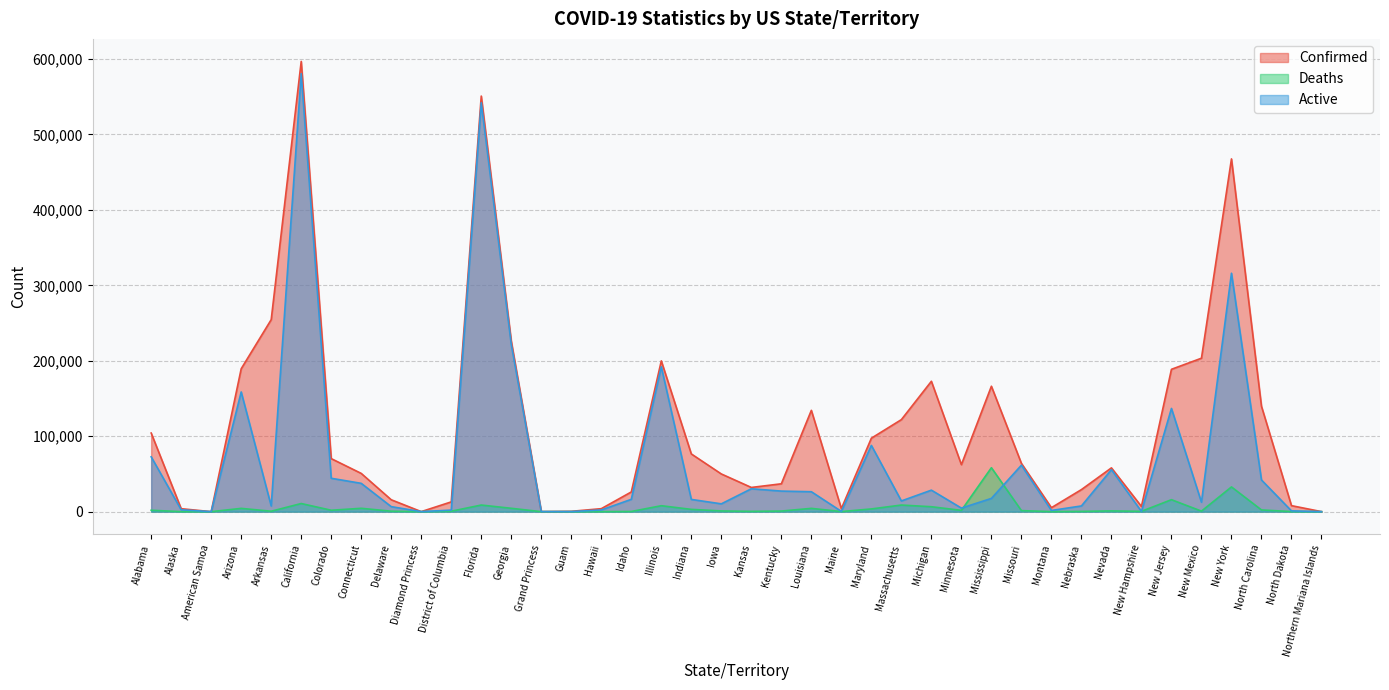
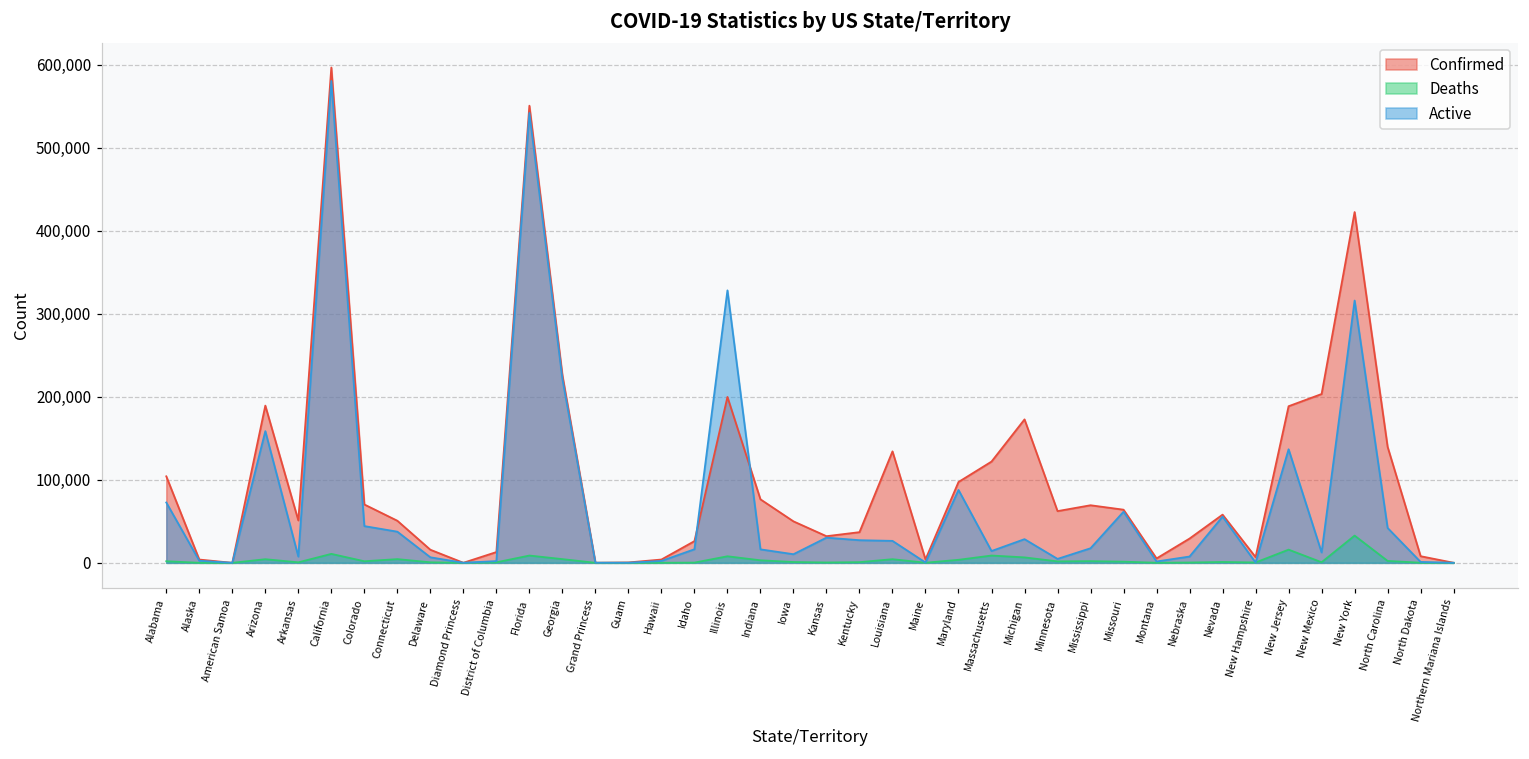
  {
    "Confirmed": {
      "Alabama": "100,000",
      "Arizona": "190,000",
-     "Arkansas": "250,000",
+     "Arkansas": "50,000",
      "California": "600,000",
      "Colorado": "70,000",
      "Connecticut": "50,000",
      "Delaware": "20,000",
      "District of Columbia": "10,000",
      "Florida": "550,000",
      "Georgia": "230,000",
      "Idaho": "30,000",
      "Illinois": "200,000",
      "Indiana": "80,000",
      "Iowa": "50,000",
      "Kentucky": "40,000",
      "Louisiana": "130,000",
      "Maine": "0",
      "Maryland": "100,000",
      "Massachusetts": "120,000",
      "Michigan": "170,000",
      "Minnesota": "60,000",
-     "Mississippi": "170,000",
+     "Mississippi": "70,000",
      "Montana": "10,000",
      "Nebraska": "30,000",
      "New Hampshire": "10,000",
      "New Jersey": "190,000",
      "New Mexico": "200,000",
-     "New York": "470,000",
+     "New York": "420,000",
      "North Carolina": "140,000",
      "North Dakota": "10,000"
    },
    "Deaths": {
      "Alabama": "0",
      "Arizona": "0",
      "Arkansas": "0",
      "California": "10,000",
      "Colorado": "0",
      "Connecticut": "0",
      "Delaware": "0",
      "Florida": "10,000",
      "Georgia": "0",
      "Idaho": "0",
      "Illinois": "10,000",
      "Indiana": "0",
      "Iowa": "0",
      "Kansas": "0",
      "Kentucky": "0",
      "Louisiana": "0",
      "Maryland": "0",
      "Massachusetts": "10,000",
      "Michigan": "10,000",
-     "Mississippi": "60,000",
+     "Mississippi": "0",
      "Missouri": "0",
      "Nebraska": "0",
      "Nevada": "0",
      "New Jersey": "20,000",
      "New Mexico": "0",
      "New York": "30,000",
      "North Carolina": "0"
    },
    "Active": {
      "Alabama": "70,000",
      "Arizona": "160,000",
      "Arkansas": "10,000",
      "California": "580,000",
      "Colorado": "40,000",
      "Connecticut": "40,000",
      "Delaware": "10,000",
      "Florida": "540,000",
      "Georgia": "220,000",
      "Idaho": "20,000",
-     "Illinois": "190,000",
+     "Illinois": "330,000",
      "Indiana": "20,000",
      "Iowa": "10,000",
      "Kentucky": "30,000",
      "Louisiana": "30,000",
      "Maryland": "90,000",
      "Massachusetts": "10,000",
      "Michigan": "30,000",
      "Mississippi": "20,000",
      "Nebraska": "10,000",
      "New Jersey": "140,000",
      "New Mexico": "10,000",
      "New York": "320,000",
      "North Carolina": "40,000"
    }
  }
